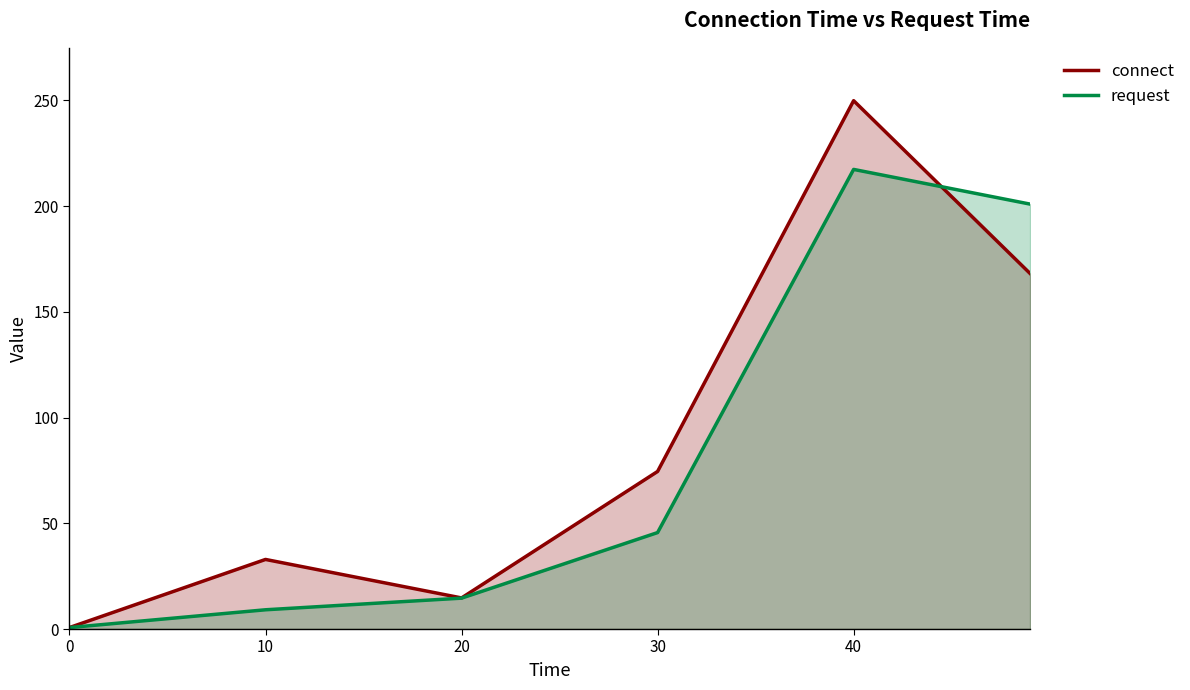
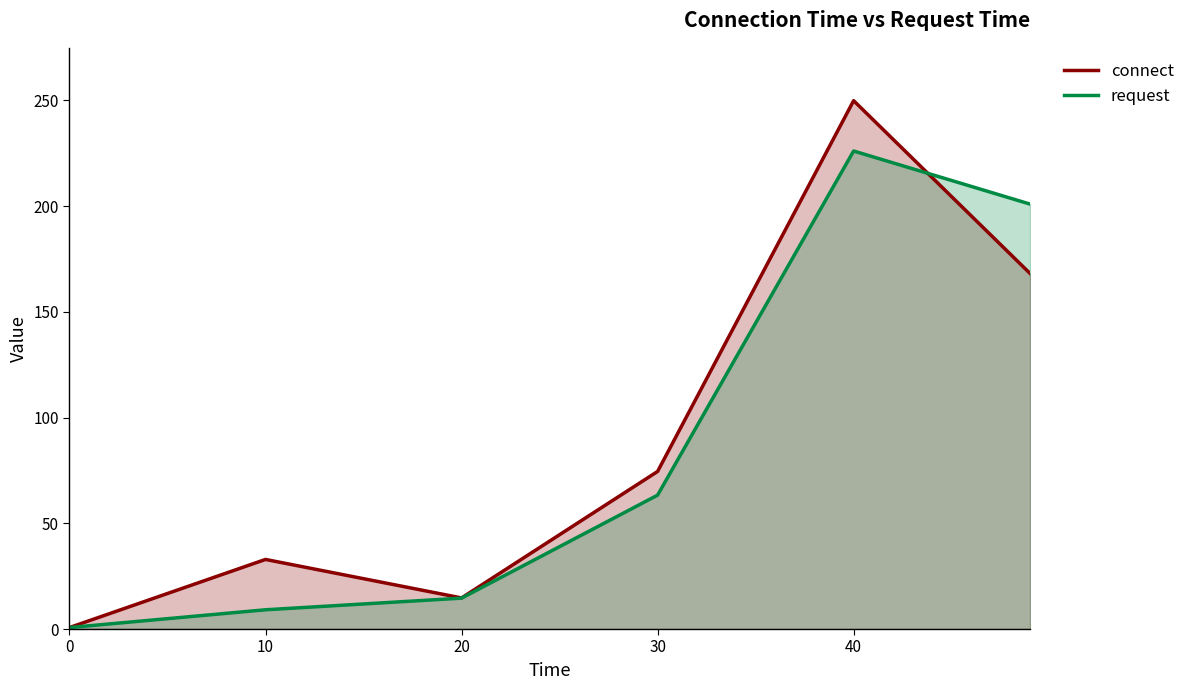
  {
    "connect": {
      "10": 33,
      "30": 75,
      "40": 250
    },
    "request": {
      "10": 9,
-     "30": 46,
-     "40": 217
+     "30": 63,
+     "40": 226
    }
  }
